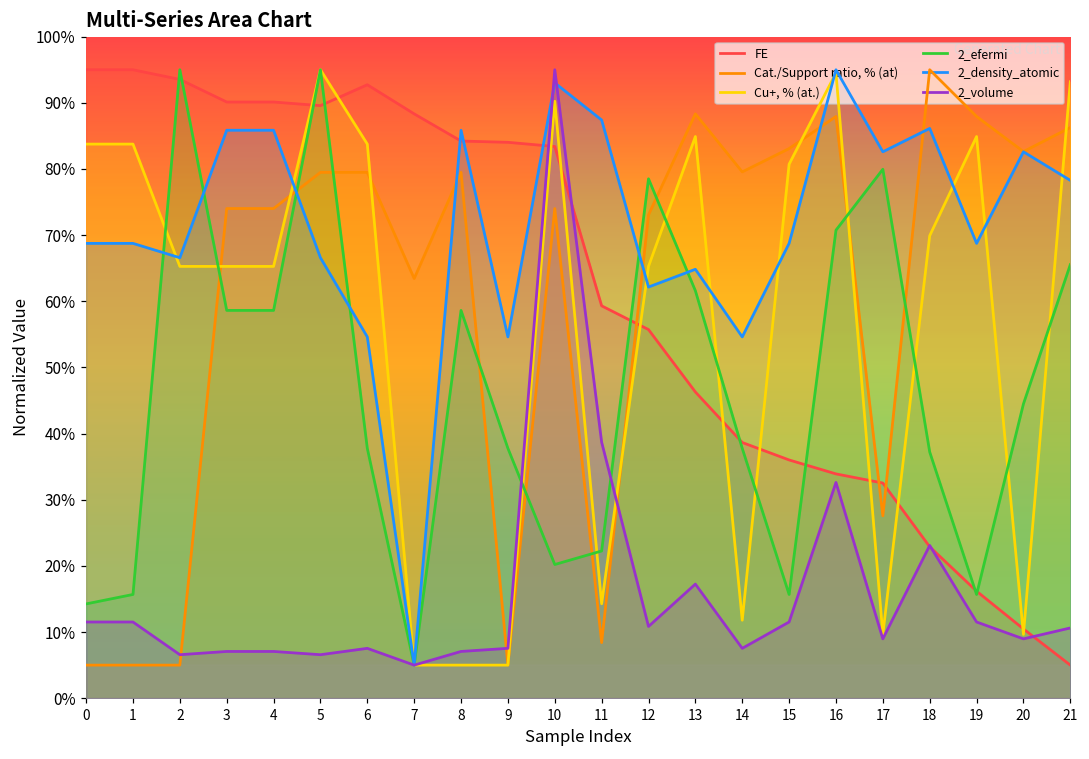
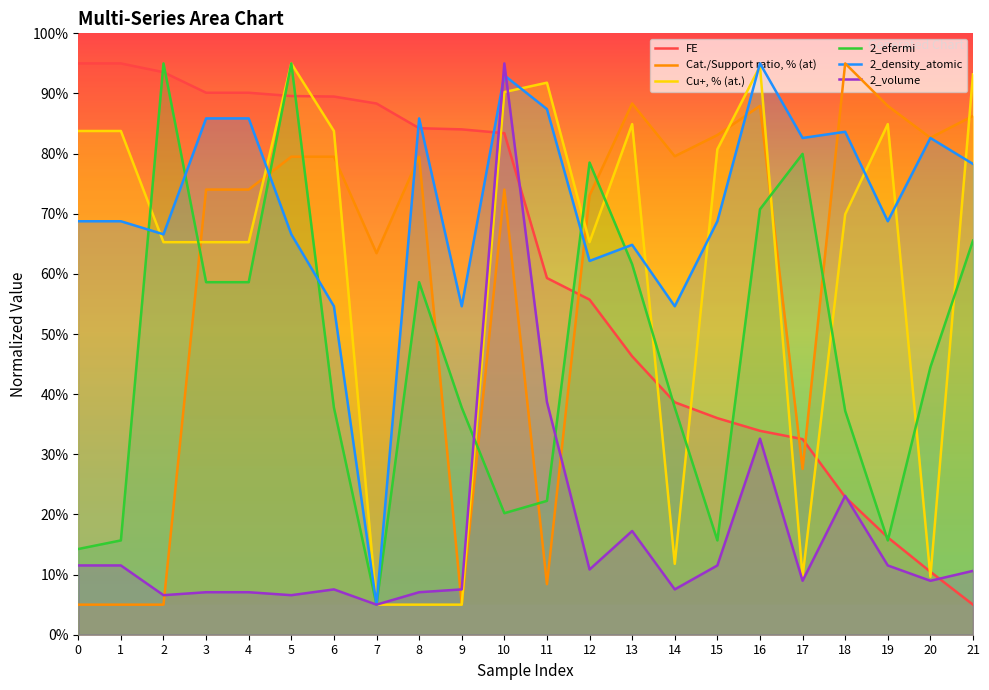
  {
    "FE": {
      "0": "95%",
      "1": "95%",
      "2": "94%",
      "3": "90%",
      "4": "90%",
      "5": "90%",
-     "6": "93%",
+     "6": "89%",
      "7": "88%",
      "8": "84%",
      "9": "84%",
      "10": "83%",
      "11": "59%",
      "12": "56%",
      "13": "46%",
      "14": "39%",
      "15": "36%",
      "16": "34%",
      "17": "33%",
      "19": "16%",
      "20": "10%"
    },
    "Cat./Support ratio, % (at)": {
      "3": "74%",
      "4": "74%",
      "5": "79%",
      "6": "79%",
      "7": "63%",
      "8": "79%",
      "10": "74%",
      "11": "8%",
      "12": "73%",
      "13": "88%",
      "14": "80%",
      "15": "83%",
      "16": "88%",
      "17": "28%",
      "19": "88%",
      "21": "86%"
    },
    "Cu+, % (at.)": {
      "0": "84%",
      "1": "84%",
      "2": "65%",
      "3": "65%",
      "4": "65%",
      "6": "84%",
      "10": "90%",
-     "11": "14%",
+     "11": "92%",
      "12": "65%",
      "13": "85%",
      "14": "12%",
      "15": "81%",
      "17": "10%",
      "18": "70%",
      "19": "85%",
      "20": "10%",
      "21": "93%"
    },
    "2_efermi": {
      "0": "14%",
      "1": "16%",
      "2": "95%",
      "3": "59%",
      "4": "59%",
      "6": "38%",
      "8": "59%",
      "9": "38%",
      "10": "20%",
      "11": "22%",
      "12": "79%",
      "13": "62%",
      "14": "38%",
      "15": "16%",
      "16": "71%",
      "17": "80%",
      "18": "37%",
      "19": "16%",
      "20": "44%",
      "21": "66%"
    },
    "2_density_atomic": {
      "0": "69%",
      "1": "69%",
      "2": "67%",
      "3": "86%",
      "4": "86%",
      "5": "67%",
      "6": "55%",
      "8": "86%",
      "9": "55%",
      "10": "93%",
      "11": "87%",
      "12": "62%",
      "13": "65%",
      "14": "55%",
      "15": "69%",
      "17": "83%",
-     "18": "86%",
+     "18": "84%",
      "19": "69%",
      "21": "78%"
    },
    "2_volume": {
      "0": "12%",
      "1": "12%",
      "2": "7%",
      "3": "7%",
      "4": "7%",
      "5": "7%",
      "6": "8%",
      "8": "7%",
      "9": "8%",
      "10": "95%",
      "11": "39%",
      "12": "11%",
      "13": "17%",
      "14": "8%",
      "15": "12%",
      "16": "33%",
      "17": "9%",
      "19": "12%",
      "20": "9%",
      "21": "11%"
    }
  }
